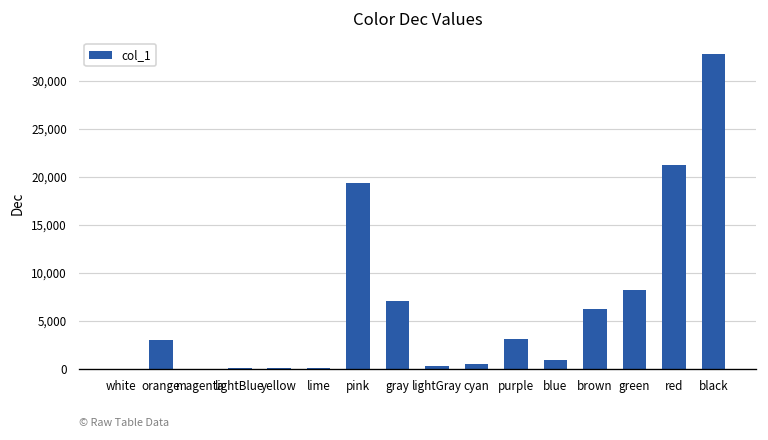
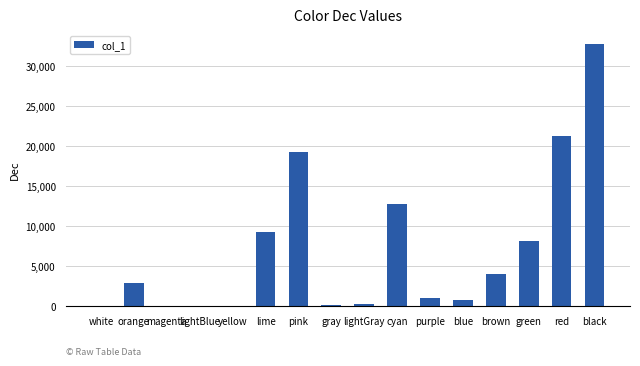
  {
    "orange": "3,000",
-   "lime": "0",
+   "lime": "9,000",
    "pink": "19,000",
-   "gray": "7,000",
-   "cyan": "1,000",
-   "purple": "3,000",
+   "gray": "0",
+   "cyan": "13,000",
+   "purple": "1,000",
    "blue": "1,000",
-   "brown": "6,000",
+   "brown": "4,000",
    "green": "8,000",
    "red": "21,000",
    "black": "33,000"
  }
